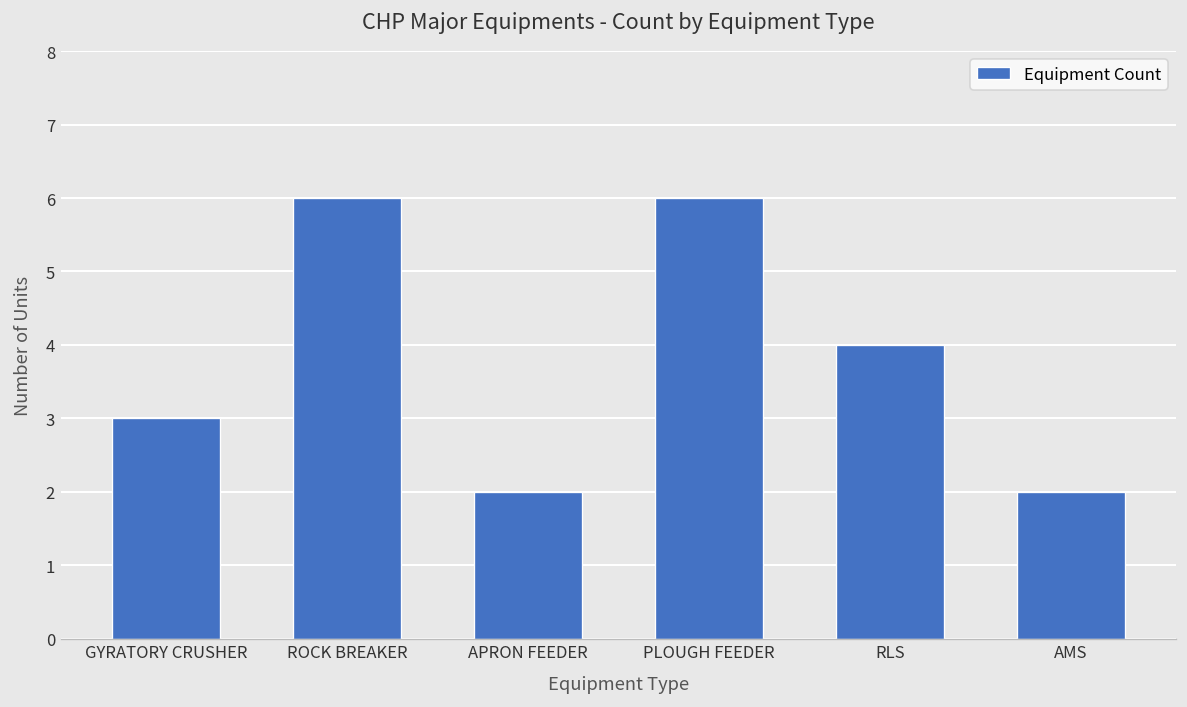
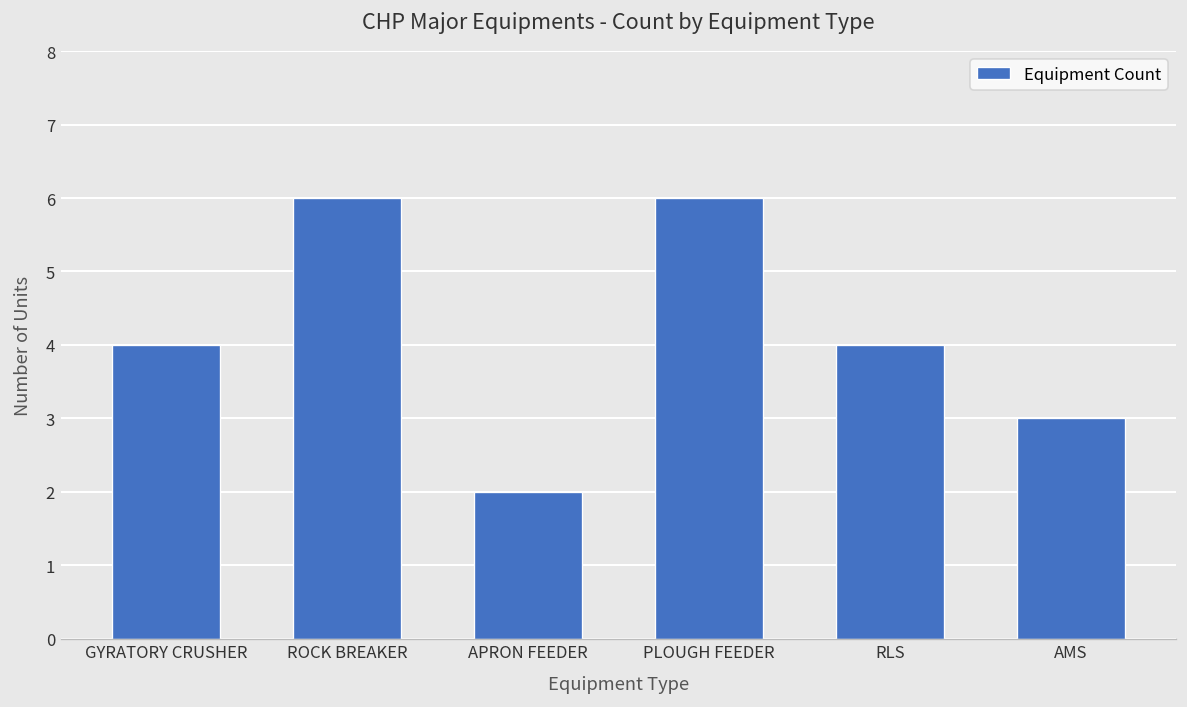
  {
-   "GYRATORY CRUSHER": 3,
+   "GYRATORY CRUSHER": 4,
    "ROCK BREAKER": 6,
    "APRON FEEDER": 2,
    "PLOUGH FEEDER": 6,
    "RLS": 4,
-   "AMS": 2
+   "AMS": 3
  }
